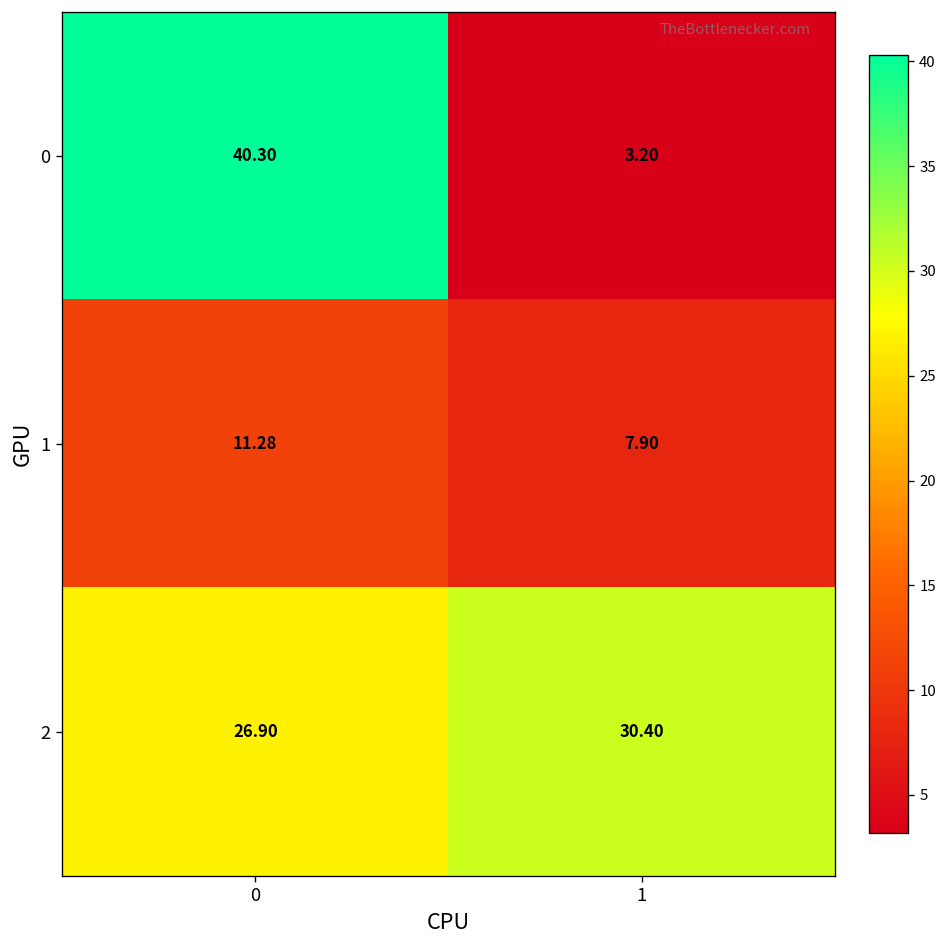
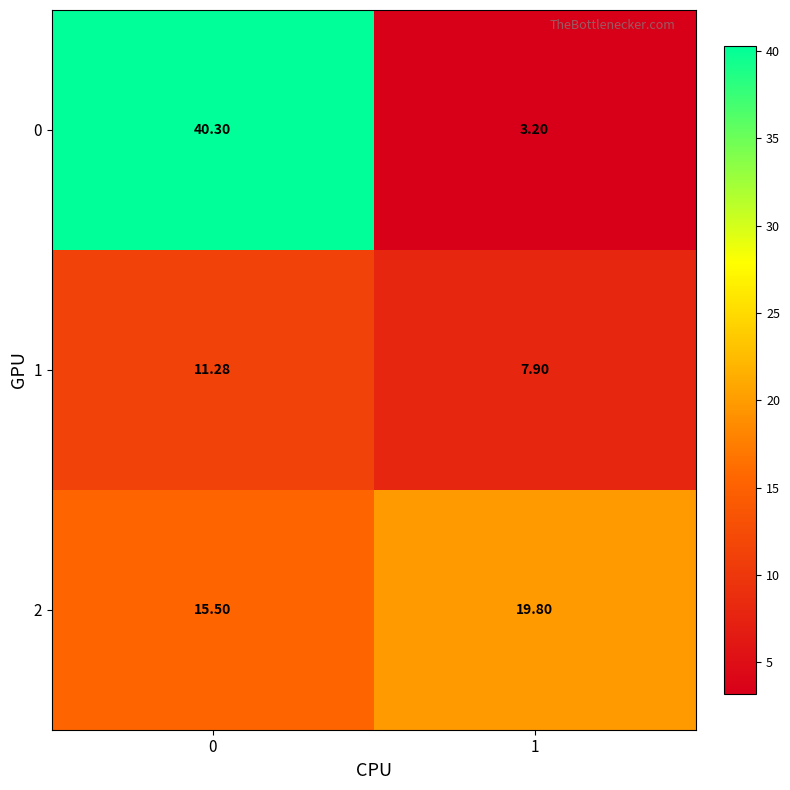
  {
    "0": {
      "0": 40.30,
      "1": 3.20
    },
    "1": {
      "0": 11.28,
      "1": 7.90
    },
    "2": {
-     "0": 26.90,
-     "1": 30.40
+     "0": 15.50,
+     "1": 19.80
    }
  }
